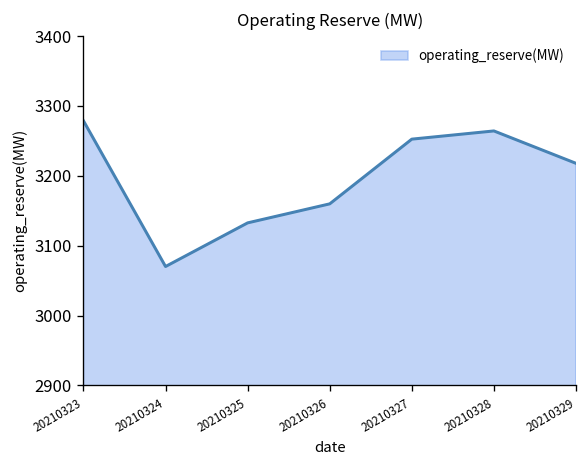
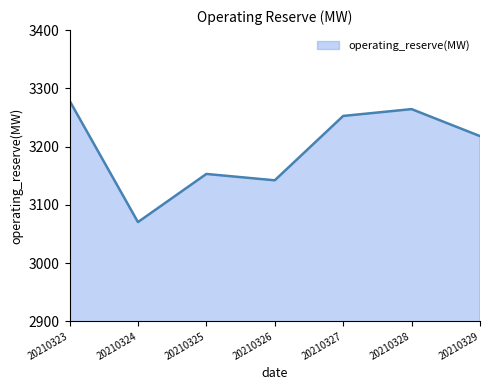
  {
    "20210323": 3280,
    "20210324": 3070,
-   "20210325": 3130,
-   "20210326": 3160,
+   "20210325": 3150,
+   "20210326": 3140,
    "20210327": 3250,
    "20210328": 3260,
    "20210329": 3220
  }
